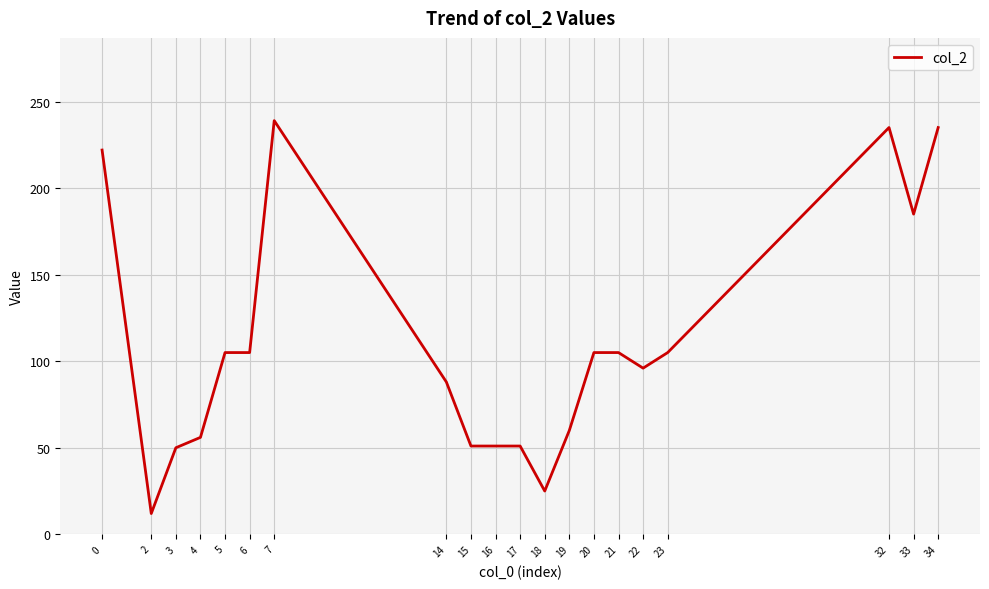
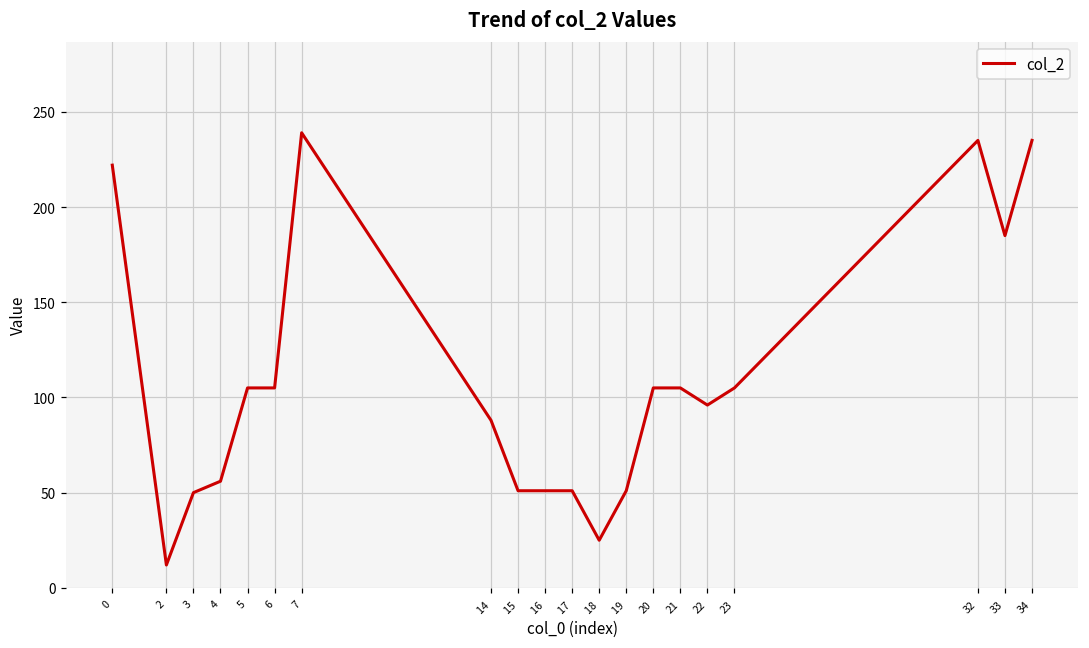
  {
    "0": 222,
    "2": 12,
    "3": 50,
    "4": 56,
    "5": 105,
    "6": 105,
    "7": 239,
    "14": 88,
    "15": 51,
    "16": 51,
    "17": 51,
    "18": 25,
-   "19": 60,
+   "19": 51,
    "20": 105,
    "21": 105,
    "22": 96,
    "23": 105,
    "32": 235,
    "33": 185,
    "34": 235
  }
